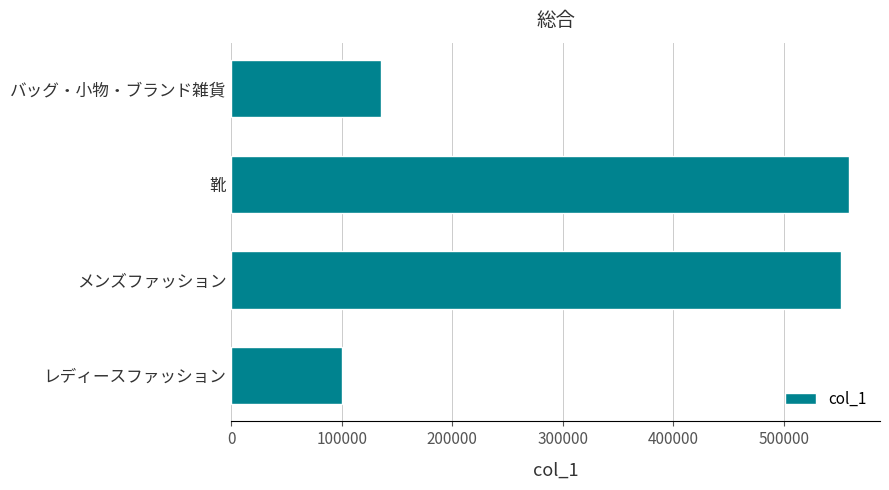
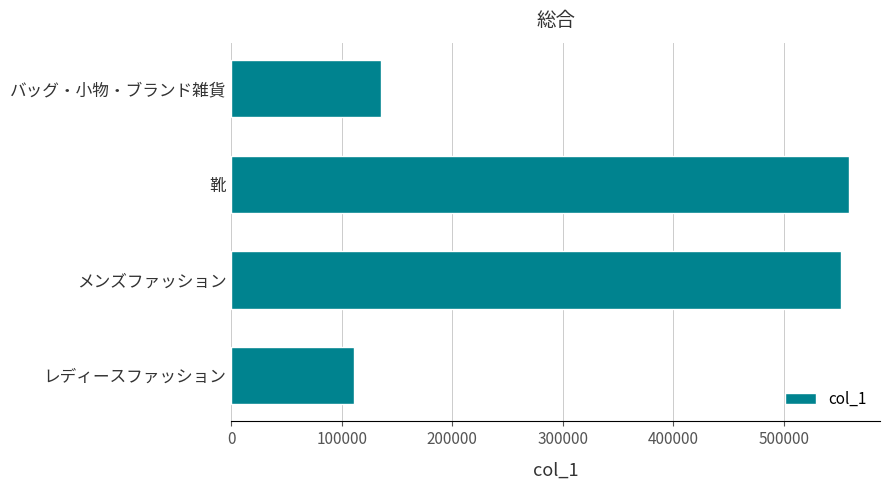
  {
    "バッグ・小物・ブランド雑貨": 136000,
    "靴": 559000,
    "メンズファッション": 551000,
-   "レディースファッション": 100000
+   "レディースファッション": 111000
  }
